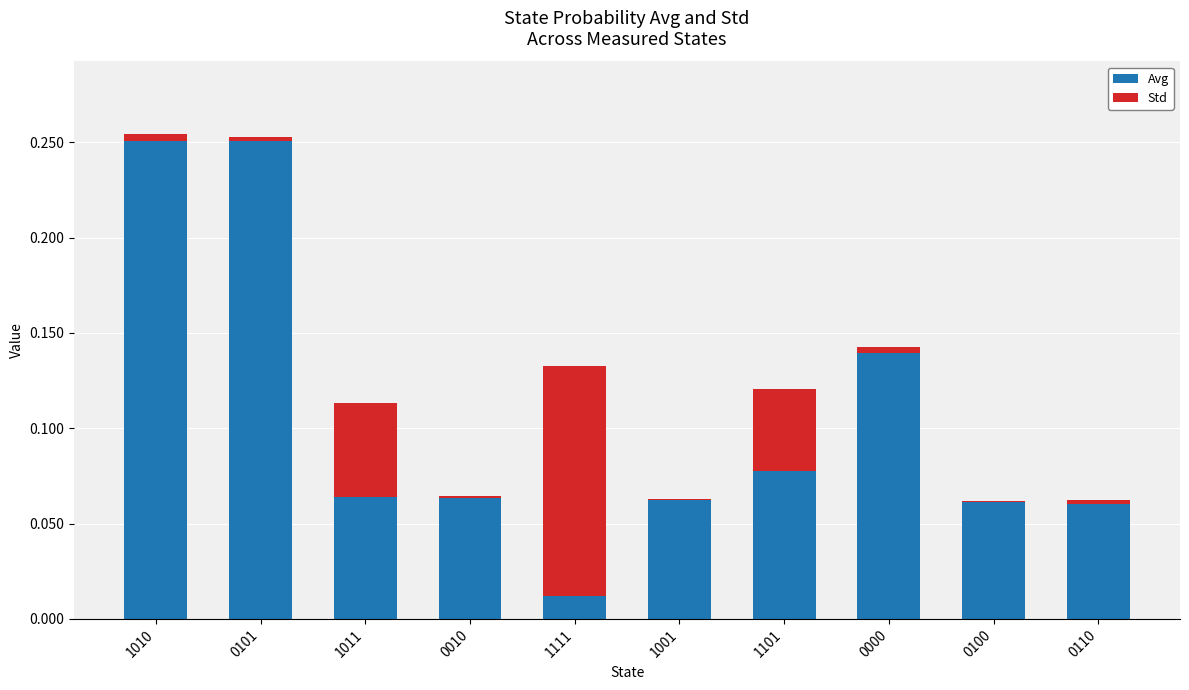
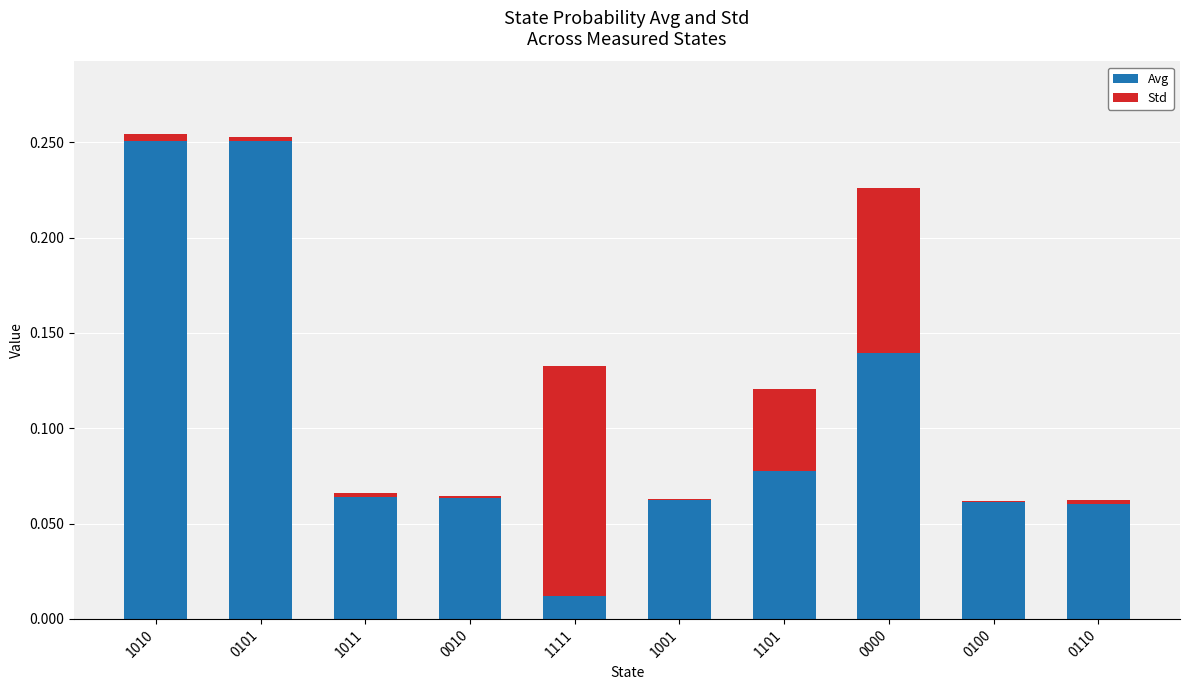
  {
    "Avg": {
      "1010": 0.251,
      "0101": 0.251,
      "1011": 0.064,
      "0010": 0.063,
      "1111": 0.012,
      "1001": 0.062,
      "1101": 0.077,
      "0000": 0.139,
      "0100": 0.061,
      "0110": 0.060
    },
    "Std": {
      "1010": 0.003,
      "0101": 0.002,
-     "1011": 0.049,
+     "1011": 0.002,
      "1111": 0.120,
      "1101": 0.043,
-     "0000": 0.004,
+     "0000": 0.087,
      "0110": 0.002
    }
  }
